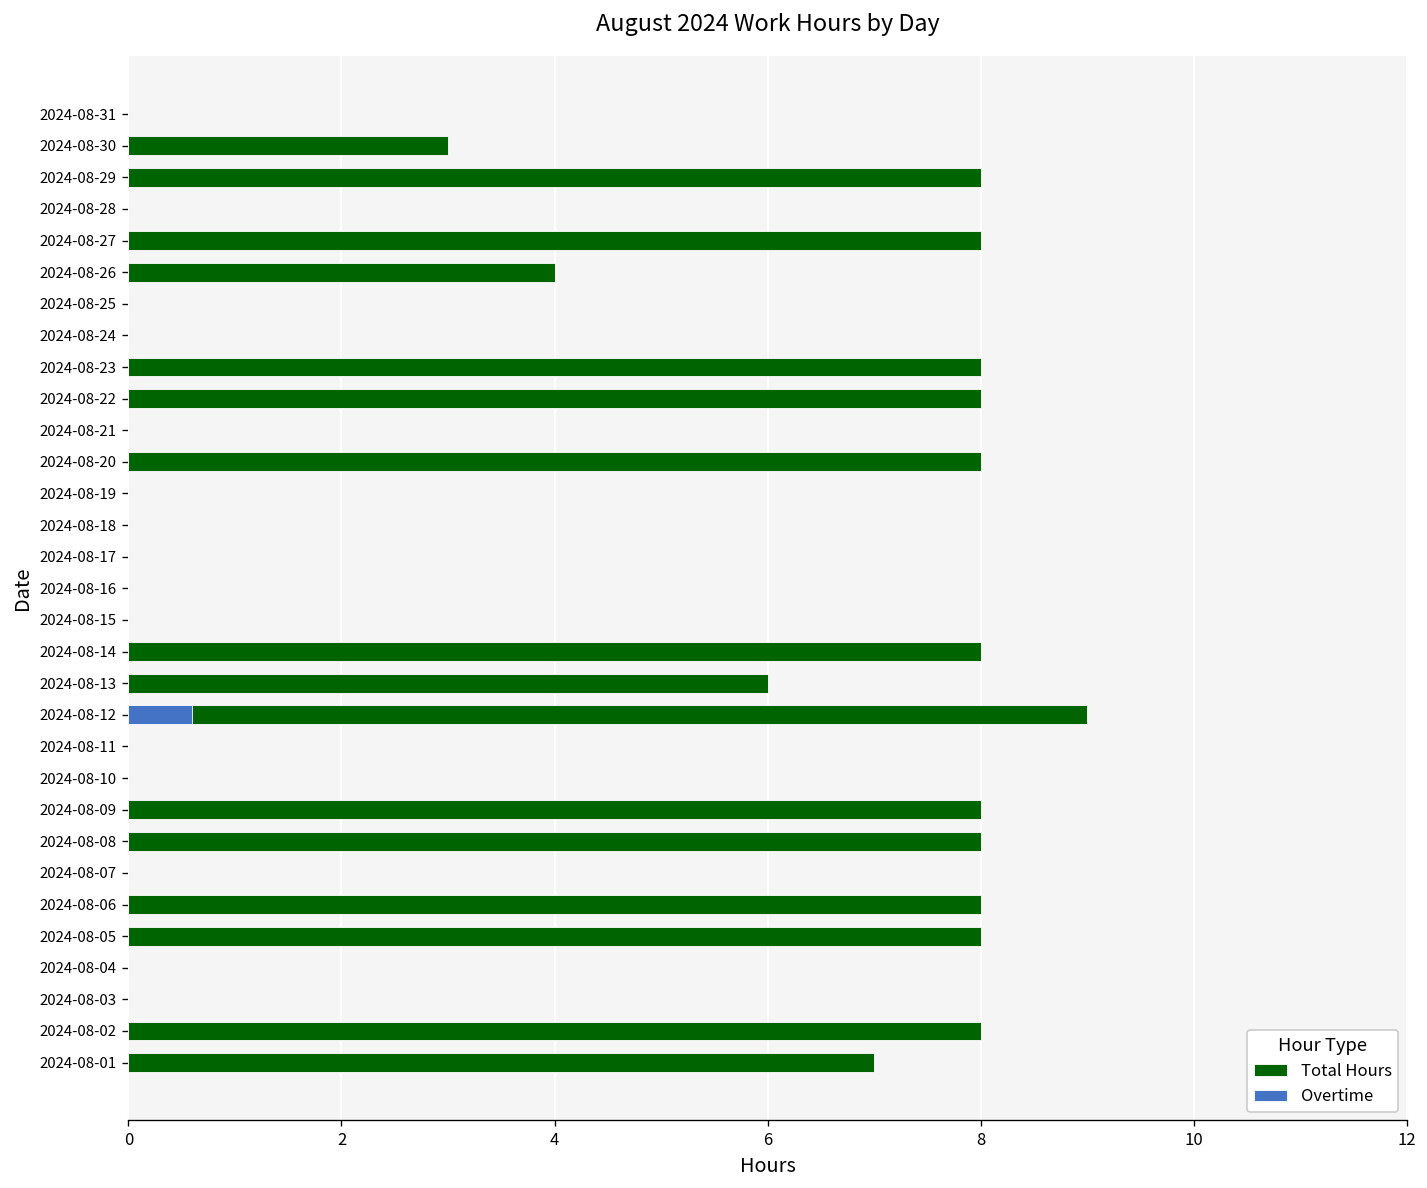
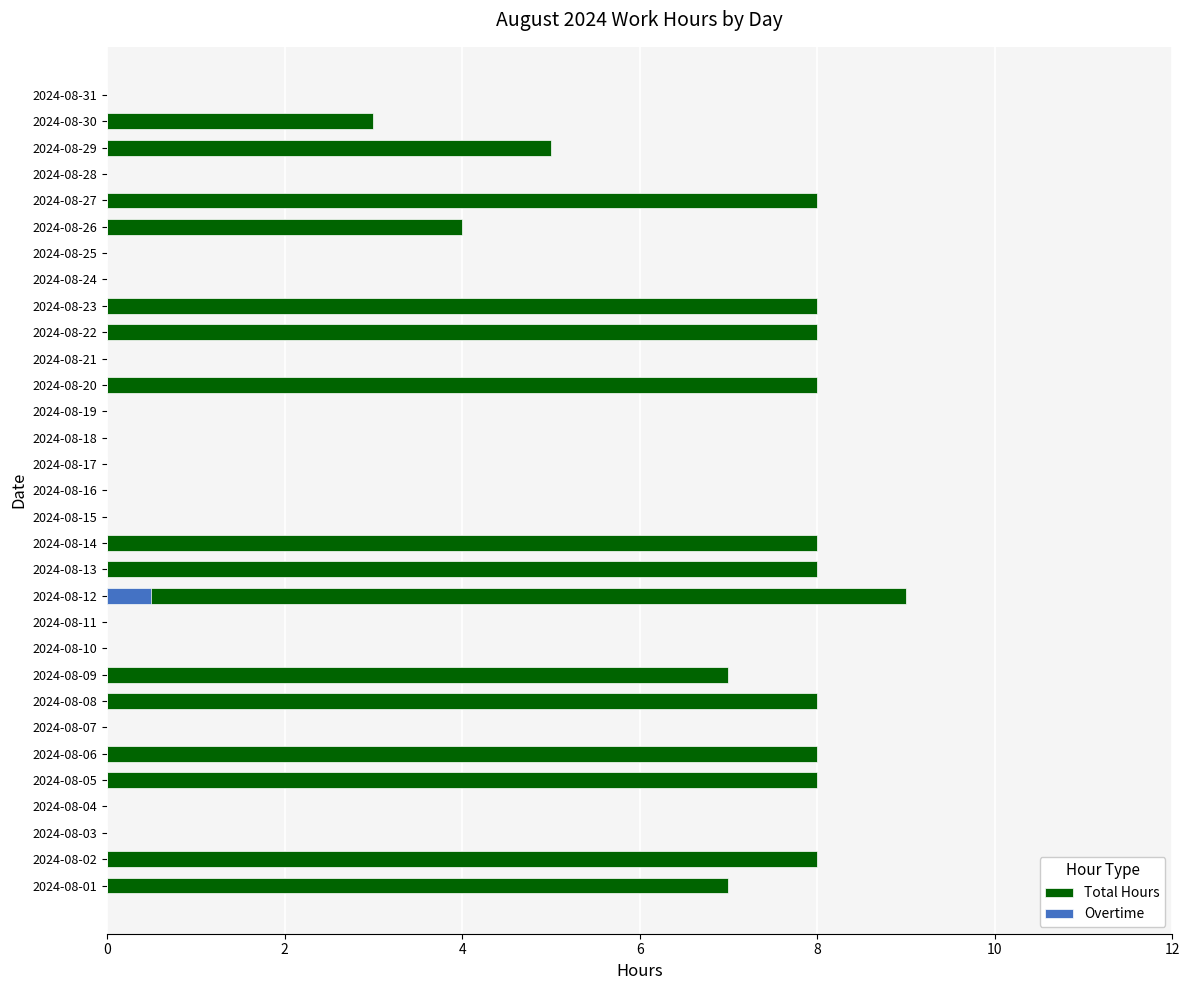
  {
    "Total Hours": {
      "2024-08-31": 0,
      "2024-08-30": 3,
-     "2024-08-29": 8,
+     "2024-08-29": 5,
      "2024-08-28": 0,
      "2024-08-27": 8,
      "2024-08-26": 4,
      "2024-08-25": 0,
      "2024-08-24": 0,
      "2024-08-23": 8,
      "2024-08-22": 8,
      "2024-08-21": 0,
      "2024-08-20": 8,
      "2024-08-19": 0,
      "2024-08-18": 0,
      "2024-08-17": 0,
      "2024-08-16": 0,
      "2024-08-15": 0,
      "2024-08-14": 8,
-     "2024-08-13": 6,
+     "2024-08-13": 8,
      "2024-08-12": 9,
      "2024-08-11": 0,
      "2024-08-10": 0,
-     "2024-08-09": 8,
+     "2024-08-09": 7,
      "2024-08-08": 8,
      "2024-08-07": 0,
      "2024-08-06": 8,
      "2024-08-05": 8,
      "2024-08-04": 0,
      "2024-08-03": 0,
      "2024-08-02": 8,
      "2024-08-01": 7
    },
    "Overtime": {
      "2024-08-31": 0.0,
      "2024-08-30": 0.0,
      "2024-08-29": 0.0,
      "2024-08-28": 0.0,
      "2024-08-27": 0.0,
      "2024-08-26": 0.0,
      "2024-08-25": 0.0,
      "2024-08-24": 0.0,
      "2024-08-23": 0.0,
      "2024-08-22": 0.0,
      "2024-08-21": 0.0,
      "2024-08-20": 0.0,
      "2024-08-19": 0.0,
      "2024-08-18": 0.0,
      "2024-08-17": 0.0,
      "2024-08-16": 0.0,
      "2024-08-15": 0.0,
      "2024-08-14": 0.0,
      "2024-08-13": 0.0,
-     "2024-08-12": 0.6,
+     "2024-08-12": 0.5,
      "2024-08-11": 0.0,
      "2024-08-10": 0.0,
      "2024-08-09": 0.0,
      "2024-08-08": 0.0,
      "2024-08-07": 0.0,
      "2024-08-06": 0.0,
      "2024-08-05": 0.0,
      "2024-08-04": 0.0,
      "2024-08-03": 0.0,
      "2024-08-02": 0.0,
      "2024-08-01": 0.0
    }
  }
